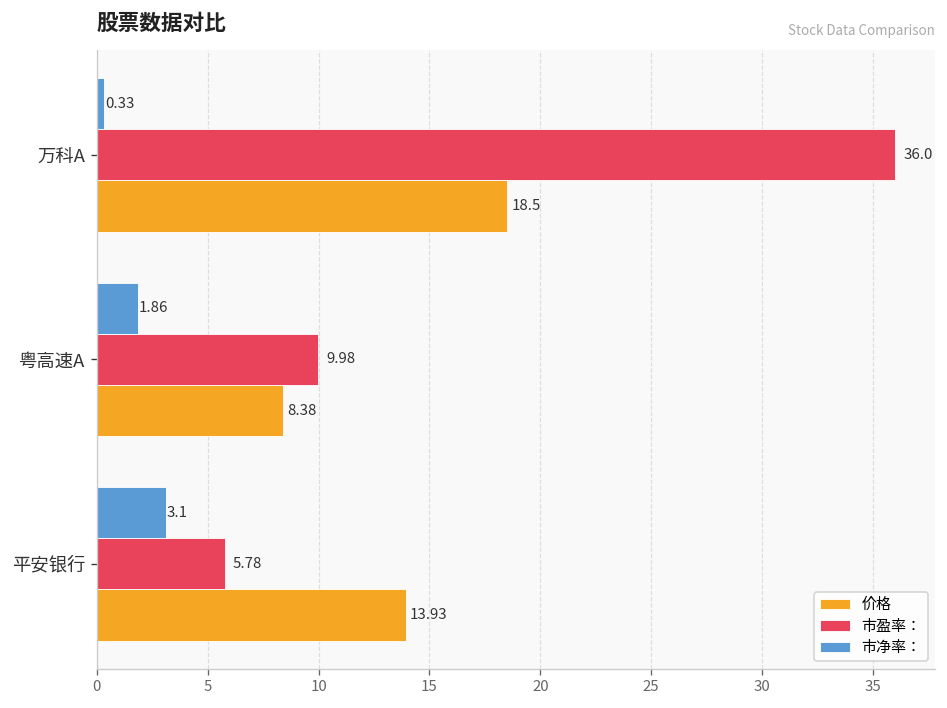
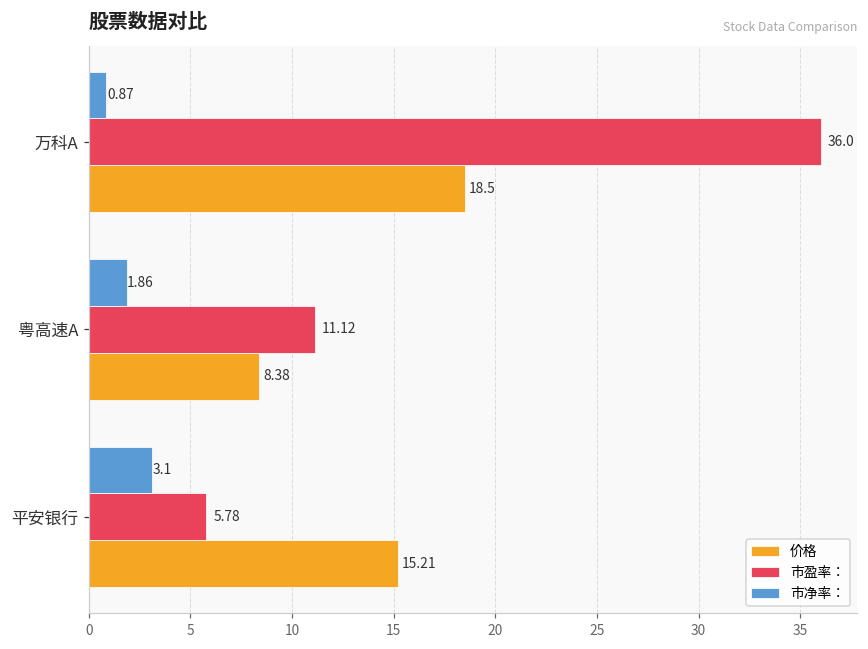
  {
    "价格": {
      "万科A": 18.5,
      "粤高速A": 8.38,
-     "平安银行": 13.93
+     "平安银行": 15.21
    },
    "市盈率：": {
      "万科A": 36.0,
-     "粤高速A": 9.98,
+     "粤高速A": 11.12,
      "平安银行": 5.78
    },
    "市净率：": {
-     "万科A": 0.33,
+     "万科A": 0.87,
      "粤高速A": 1.86,
      "平安银行": 3.1
    }
  }
